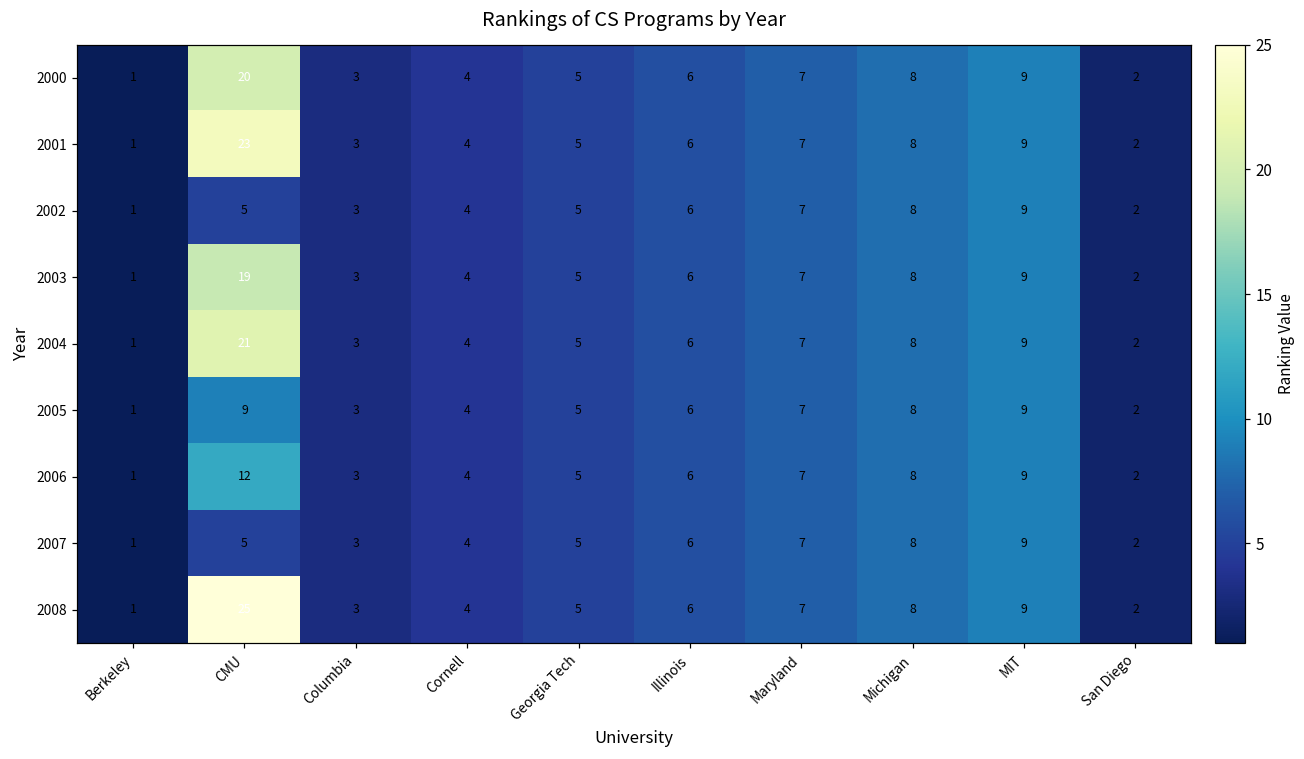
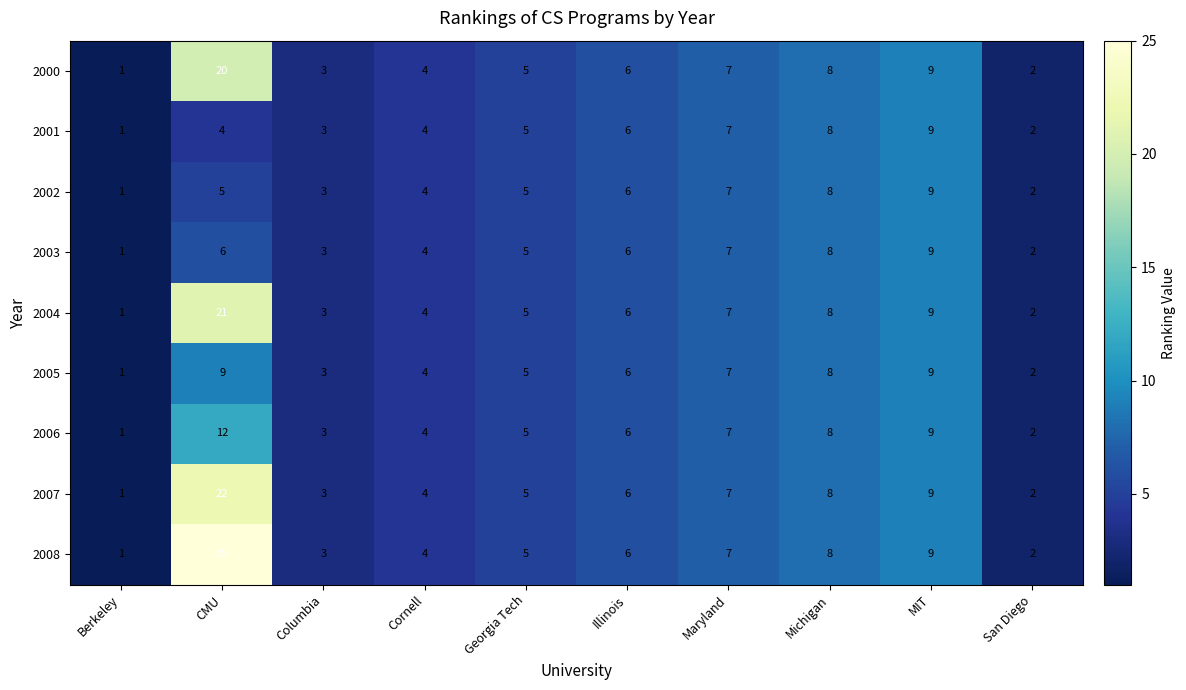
  {
    "2000": {
      "Berkeley": 1,
      "CMU": 20,
      "Columbia": 3,
      "Cornell": 4,
      "Georgia Tech": 5,
      "Illinois": 6,
      "Maryland": 7,
      "Michigan": 8,
      "MIT": 9,
      "San Diego": 2
    },
    "2001": {
      "Berkeley": 1,
-     "CMU": 23,
+     "CMU": 4,
      "Columbia": 3,
      "Cornell": 4,
      "Georgia Tech": 5,
      "Illinois": 6,
      "Maryland": 7,
      "Michigan": 8,
      "MIT": 9,
      "San Diego": 2
    },
    "2002": {
      "Berkeley": 1,
      "CMU": 5,
      "Columbia": 3,
      "Cornell": 4,
      "Georgia Tech": 5,
      "Illinois": 6,
      "Maryland": 7,
      "Michigan": 8,
      "MIT": 9,
      "San Diego": 2
    },
    "2003": {
      "Berkeley": 1,
-     "CMU": 19,
+     "CMU": 6,
      "Columbia": 3,
      "Cornell": 4,
      "Georgia Tech": 5,
      "Illinois": 6,
      "Maryland": 7,
      "Michigan": 8,
      "MIT": 9,
      "San Diego": 2
    },
    "2004": {
      "Berkeley": 1,
      "CMU": 21,
      "Columbia": 3,
      "Cornell": 4,
      "Georgia Tech": 5,
      "Illinois": 6,
      "Maryland": 7,
      "Michigan": 8,
      "MIT": 9,
      "San Diego": 2
    },
    "2005": {
      "Berkeley": 1,
      "CMU": 9,
      "Columbia": 3,
      "Cornell": 4,
      "Georgia Tech": 5,
      "Illinois": 6,
      "Maryland": 7,
      "Michigan": 8,
      "MIT": 9,
      "San Diego": 2
    },
    "2006": {
      "Berkeley": 1,
      "CMU": 12,
      "Columbia": 3,
      "Cornell": 4,
      "Georgia Tech": 5,
      "Illinois": 6,
      "Maryland": 7,
      "Michigan": 8,
      "MIT": 9,
      "San Diego": 2
    },
    "2007": {
      "Berkeley": 1,
-     "CMU": 5,
+     "CMU": 22,
      "Columbia": 3,
      "Cornell": 4,
      "Georgia Tech": 5,
      "Illinois": 6,
      "Maryland": 7,
      "Michigan": 8,
      "MIT": 9,
      "San Diego": 2
    },
    "2008": {
      "Berkeley": 1,
      "Columbia": 3,
      "Cornell": 4,
      "Georgia Tech": 5,
      "Illinois": 6,
      "Maryland": 7,
      "Michigan": 8,
      "MIT": 9,
      "San Diego": 2
    }
  }
